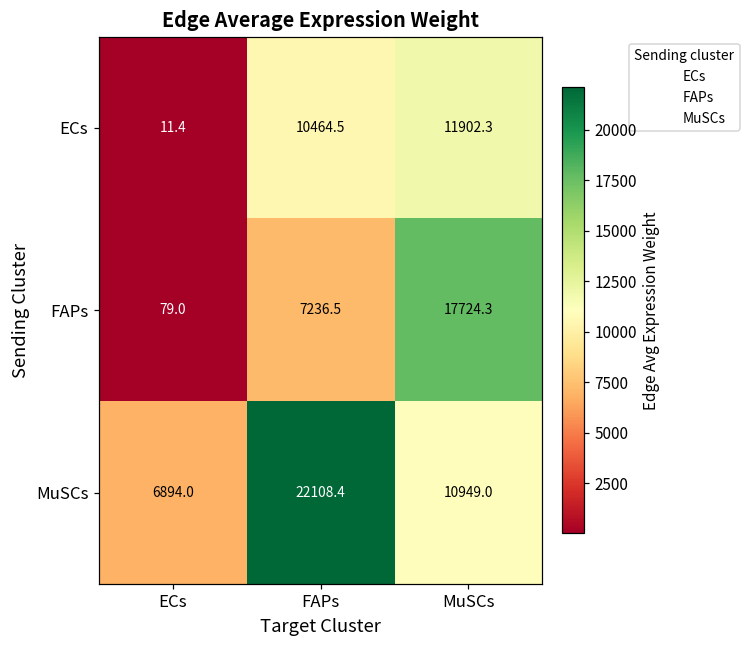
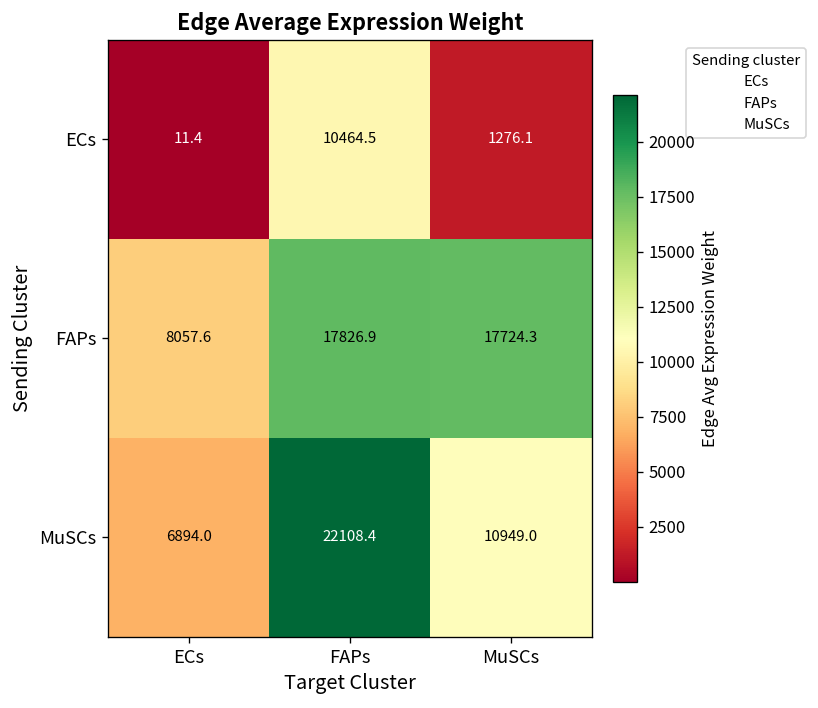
  {
    "ECs": {
      "ECs": 11.4,
      "FAPs": 10464.5,
-     "MuSCs": 11902.3
+     "MuSCs": 1276.1
    },
    "FAPs": {
-     "ECs": 79.0,
-     "FAPs": 7236.5,
+     "ECs": 8057.6,
+     "FAPs": 17826.9,
      "MuSCs": 17724.3
    },
    "MuSCs": {
      "ECs": 6894.0,
      "FAPs": 22108.4,
      "MuSCs": 10949.0
    }
  }
